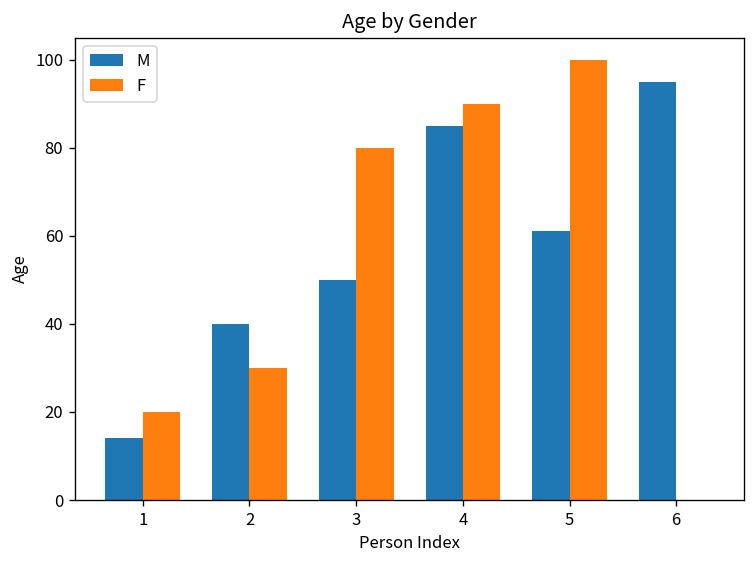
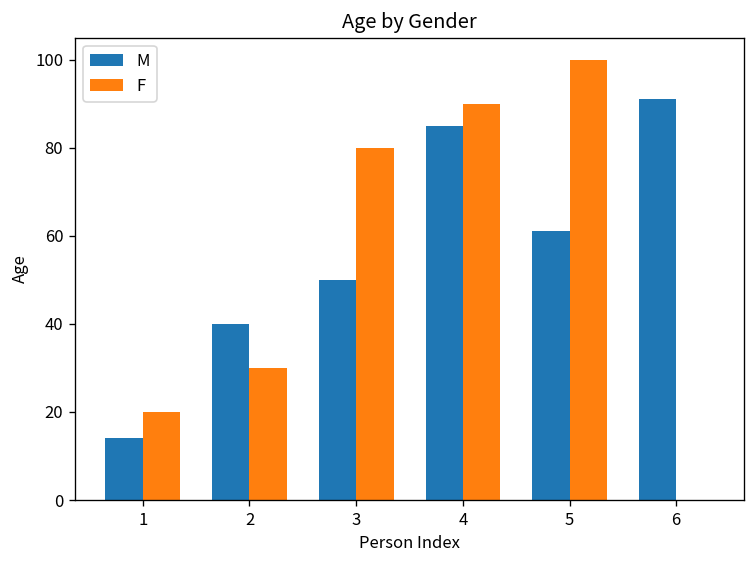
  {
    "M": {
      "1": 14,
      "2": 40,
      "3": 50,
      "4": 85,
      "5": 61,
-     "6": 95
+     "6": 91
    },
    "F": {
      "1": 20,
      "2": 30,
      "3": 80,
      "4": 90,
      "5": 100,
      "6": 0
    }
  }
